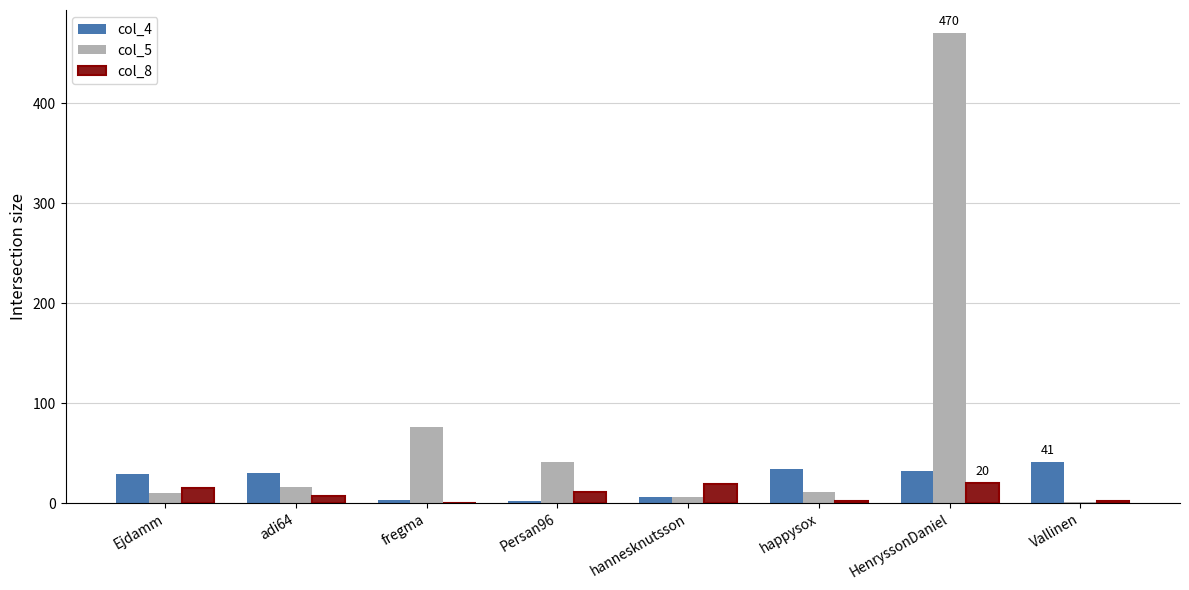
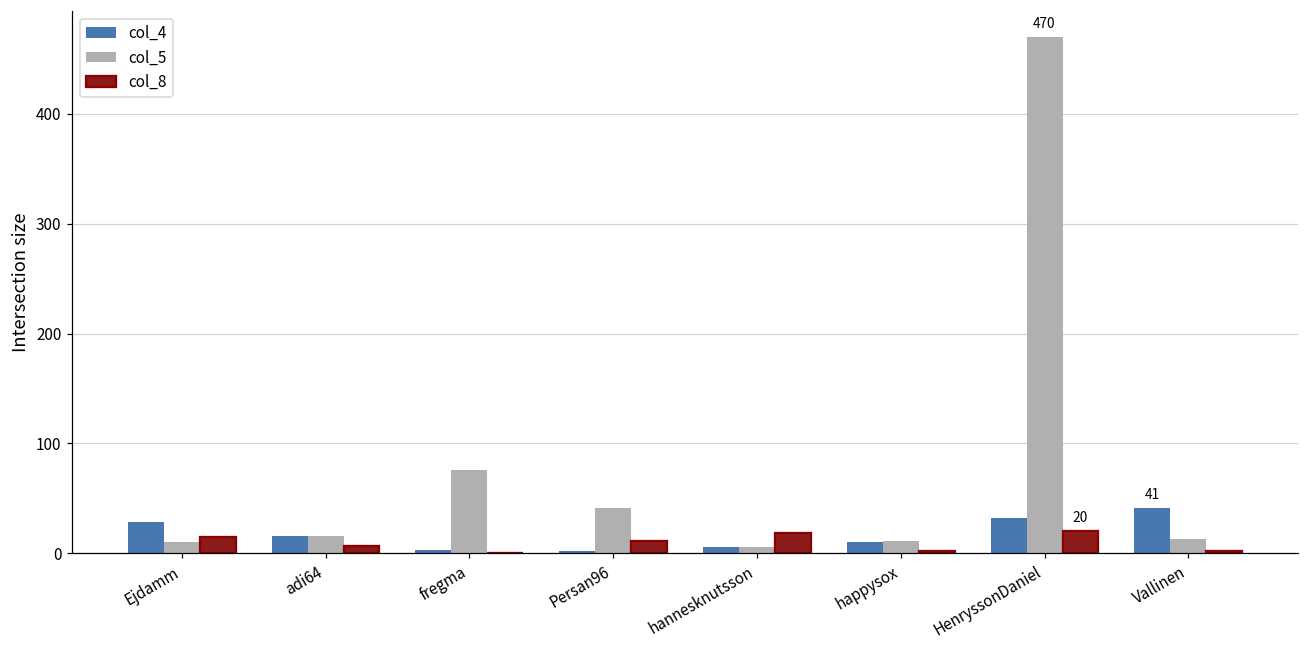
  {
    "col_4": {
      "Ejdamm": 30,
-     "adi64": 30,
+     "adi64": 20,
      "fregma": 0,
      "hannesknutsson": 10,
-     "happysox": 30,
+     "happysox": 10,
      "HenryssonDaniel": 30
    },
    "col_5": {
      "Ejdamm": 10,
      "adi64": 20,
      "fregma": 80,
      "Persan96": 40,
      "hannesknutsson": 10,
      "happysox": 10,
-     "Vallinen": 0
+     "Vallinen": 10
    },
    "col_8": {
      "HenryssonDaniel": 20
    }
  }
